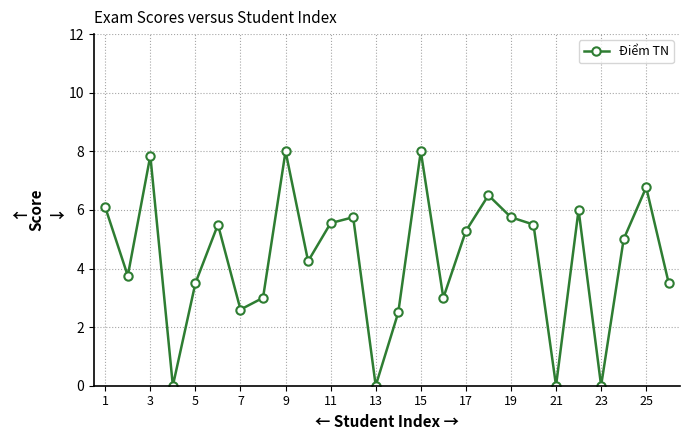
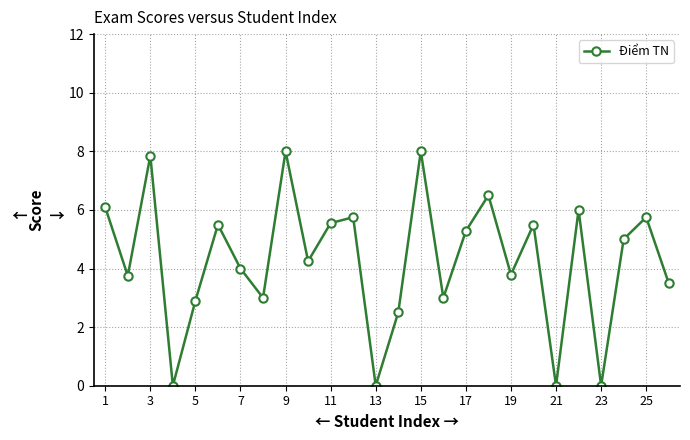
  {
    "1": 6.1,
    "3": 7.9,
-   "5": 3.5,
-   "7": 2.6,
+   "5": 2.9,
+   "7": 4.0,
    "9": 8.0,
    "11": 5.6,
    "13": 0.0,
    "15": 8.0,
    "17": 5.3,
-   "19": 5.8,
+   "19": 3.8,
    "21": 0.0,
    "23": 0.0,
-   "25": 6.8
+   "25": 5.8
  }
